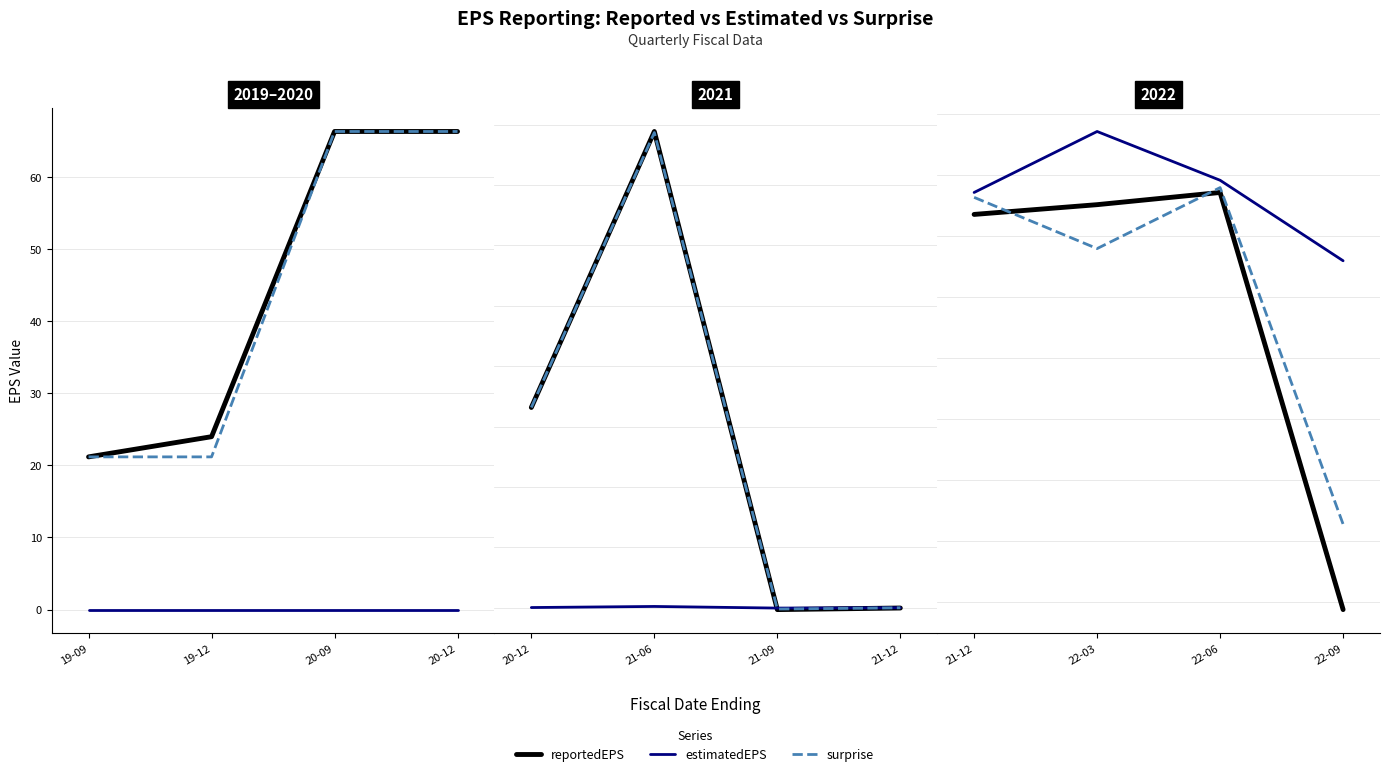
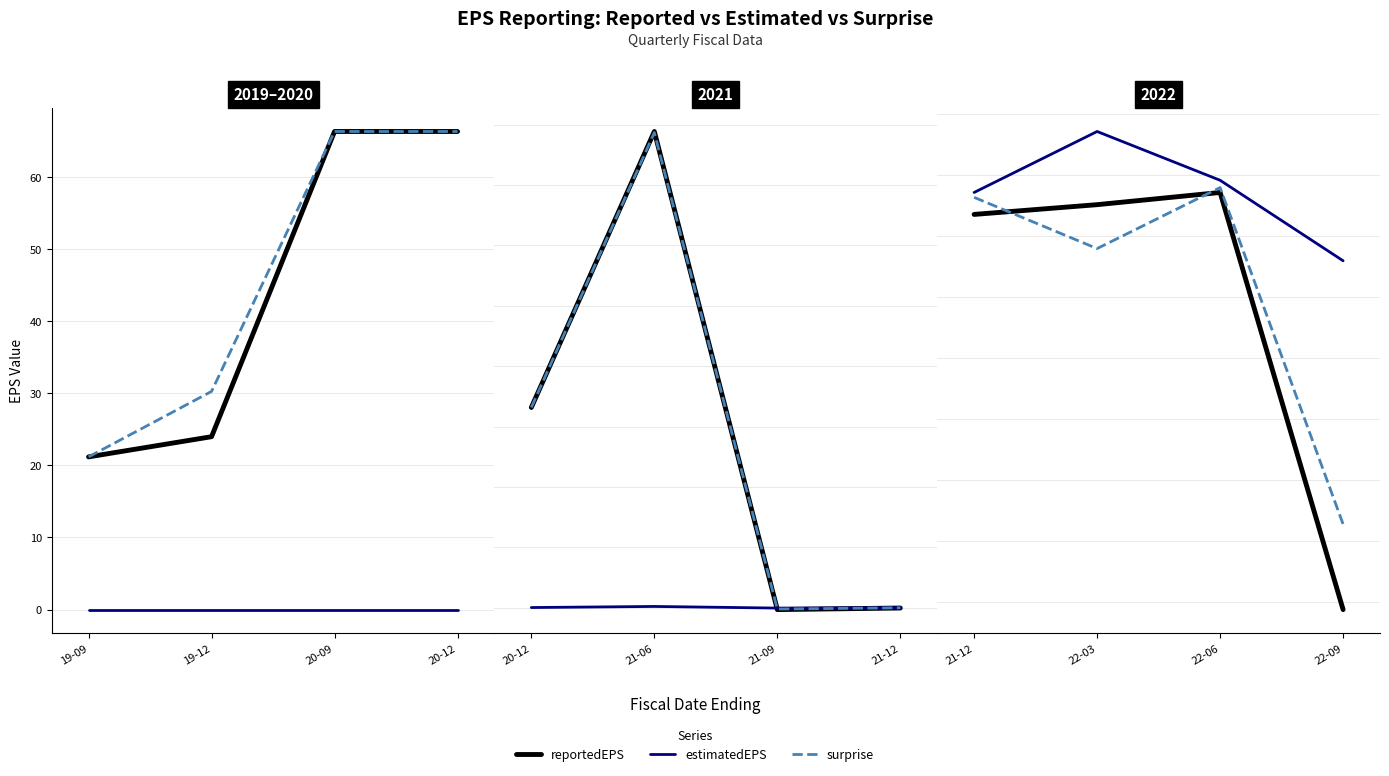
  {
    "2019–2020": {
      "reportedEPS": {
        "19-12": 24
      },
      "estimatedEPS": {
        "19-09": 0,
        "19-12": 0,
        "20-09": 0,
        "20-12": 0
      },
      "surprise": {
-       "19-12": 21
+       "19-12": 30
      }
    }
  }
